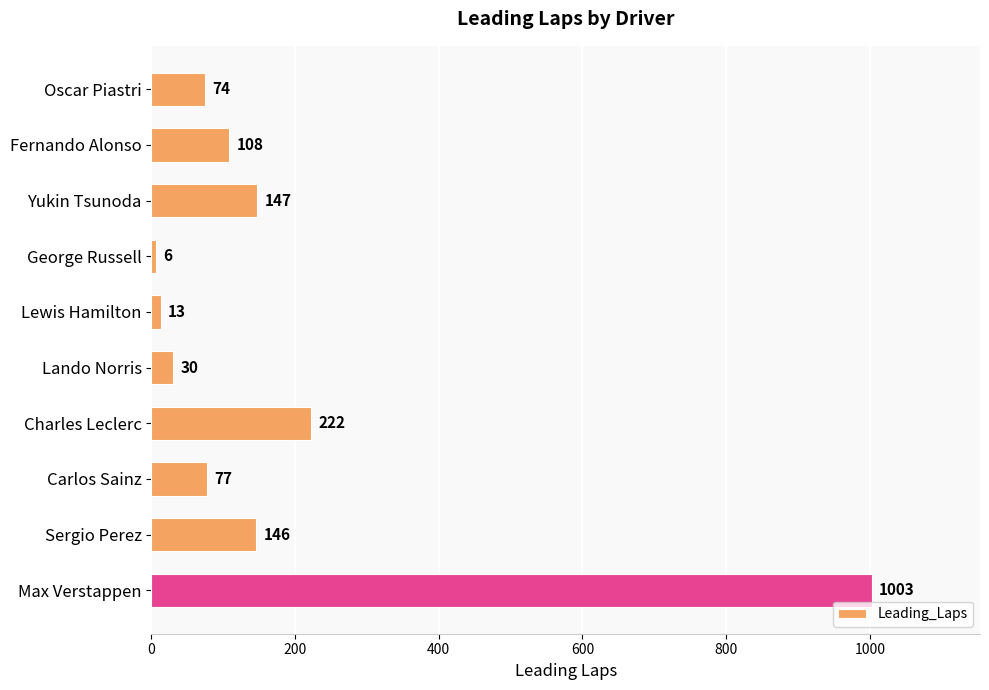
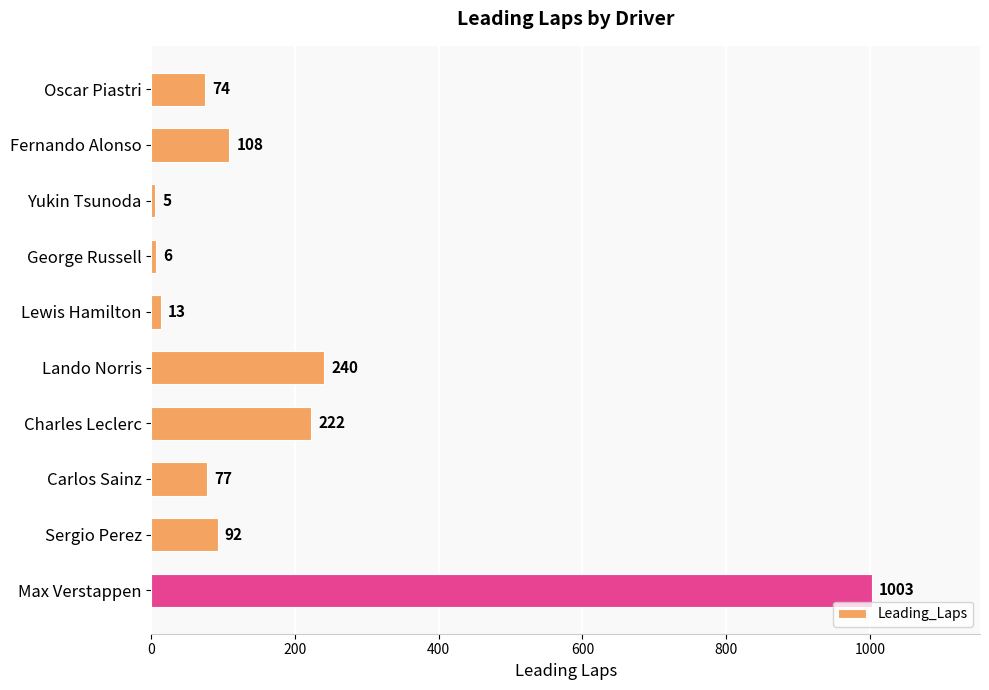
  {
    "Oscar Piastri": 74,
    "Fernando Alonso": 108,
-   "Yukin Tsunoda": 147,
+   "Yukin Tsunoda": 5,
    "George Russell": 6,
    "Lewis Hamilton": 13,
-   "Lando Norris": 30,
+   "Lando Norris": 240,
    "Charles Leclerc": 222,
    "Carlos Sainz": 77,
-   "Sergio Perez": 146,
+   "Sergio Perez": 92,
    "Max Verstappen": 1003
  }
